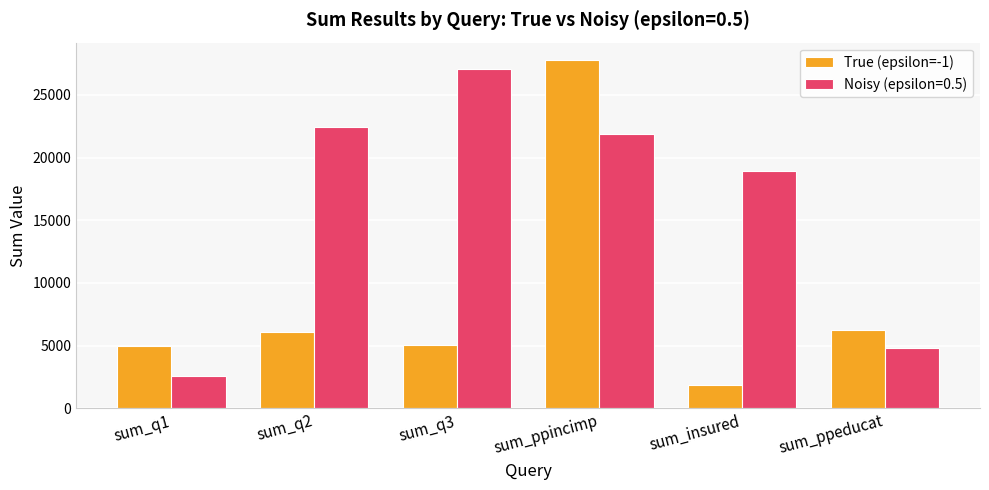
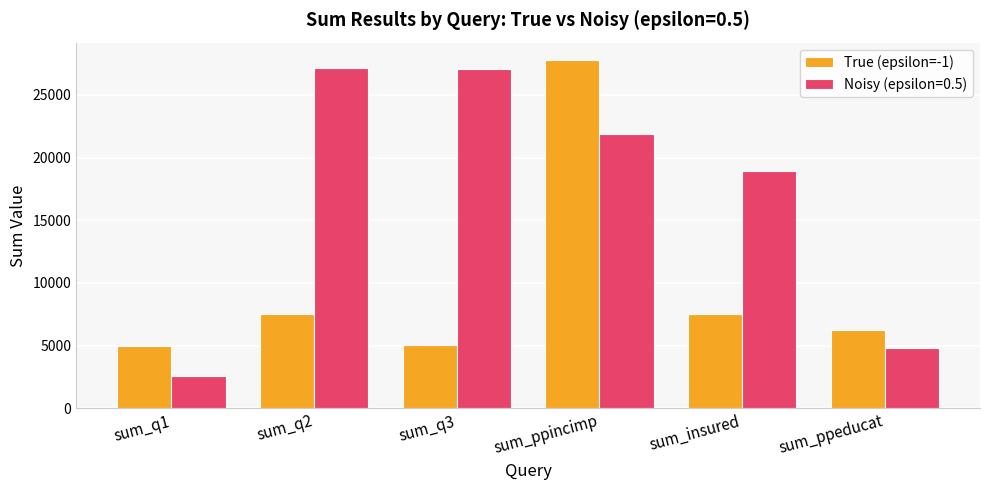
  {
    "True (epsilon=-1)": {
      "sum_q1": 5000,
-     "sum_q2": 6100,
+     "sum_q2": 7500,
      "sum_q3": 5000,
      "sum_ppincimp": 27800,
-     "sum_insured": 1900,
+     "sum_insured": 7500,
      "sum_ppeducat": 6200
    },
    "Noisy (epsilon=0.5)": {
      "sum_q1": 2600,
-     "sum_q2": 22400,
+     "sum_q2": 27100,
      "sum_q3": 27100,
      "sum_ppincimp": 21900,
      "sum_insured": 18900,
      "sum_ppeducat": 4800
    }
  }
